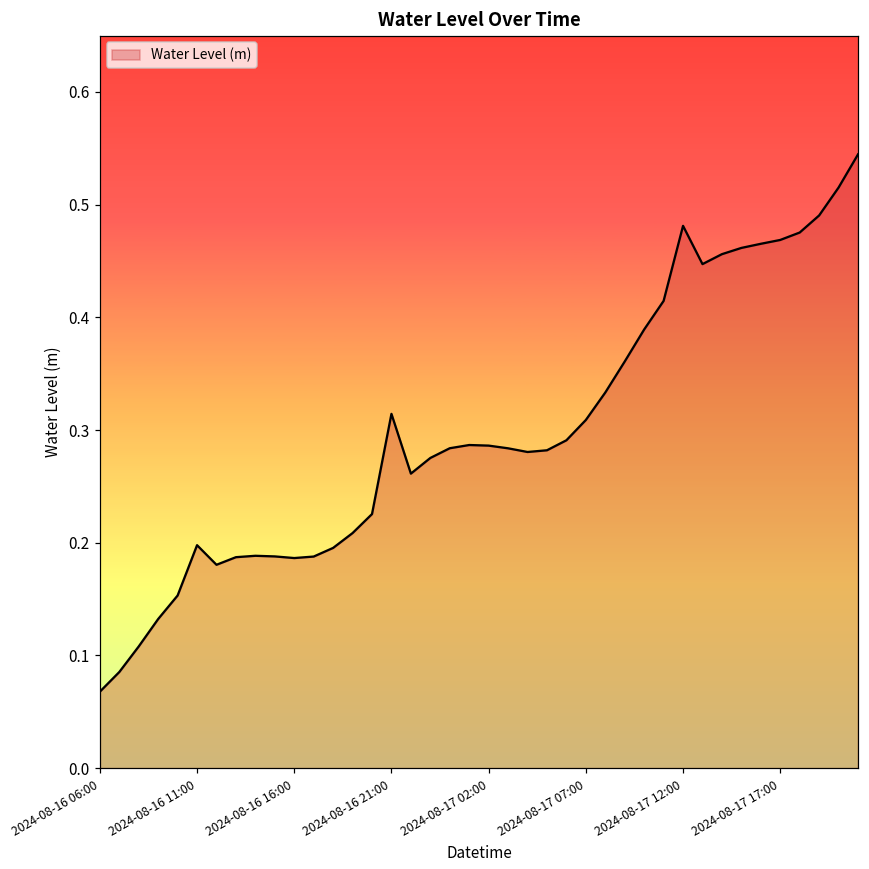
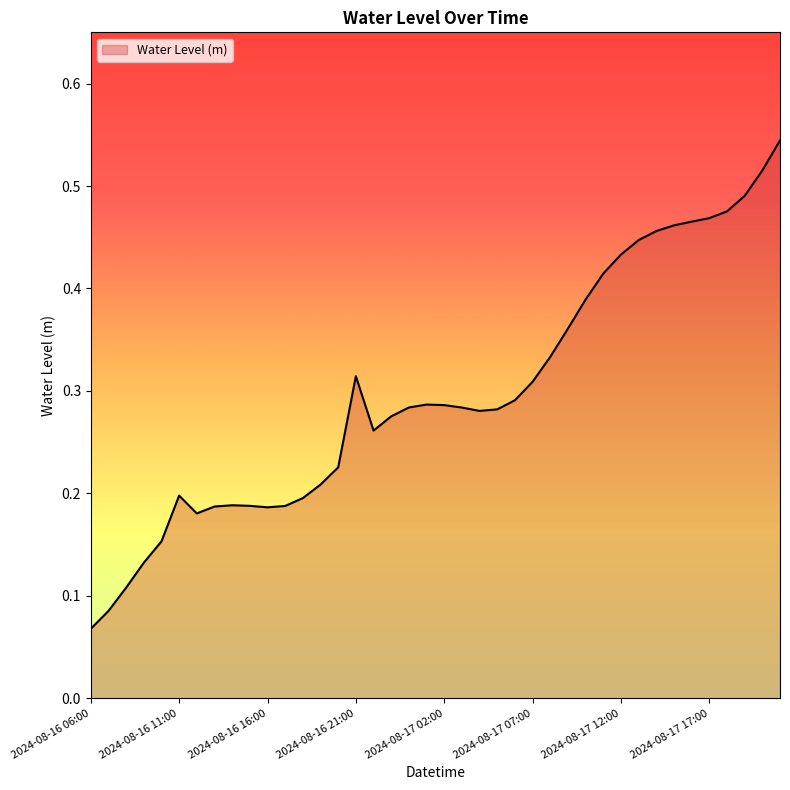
  {
    "2024-08-16 06:00": 0.068,
    "2024-08-16 11:00": 0.198,
    "2024-08-16 16:00": 0.186,
    "2024-08-16 21:00": 0.314,
    "2024-08-17 02:00": 0.286,
    "2024-08-17 07:00": 0.309,
-   "2024-08-17 12:00": 0.481,
+   "2024-08-17 12:00": 0.433,
    "2024-08-17 17:00": 0.469
  }
